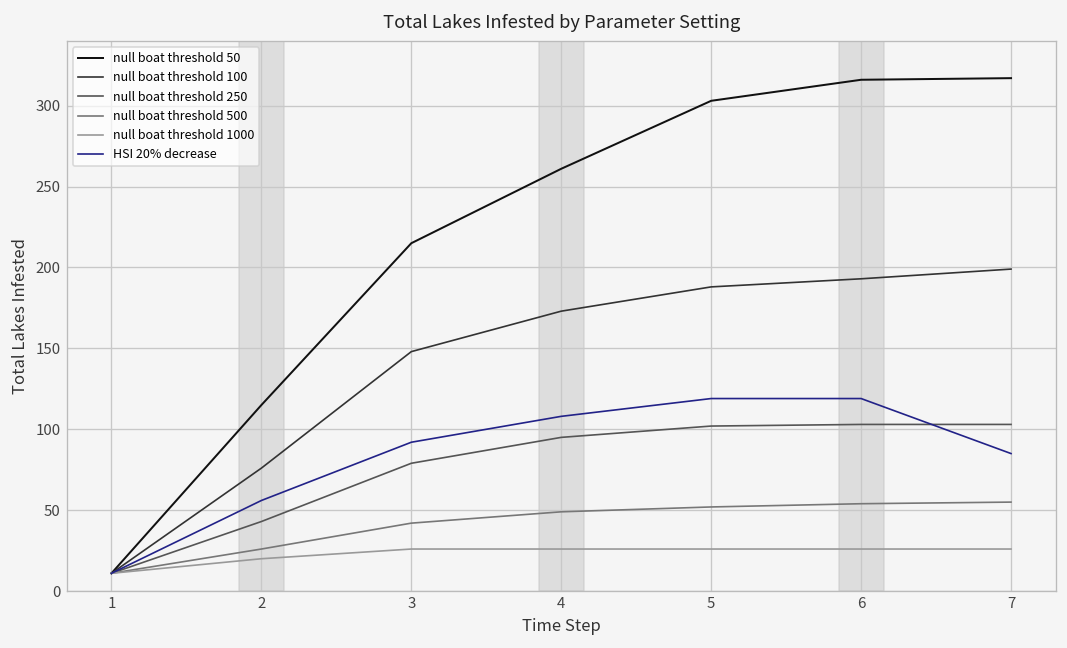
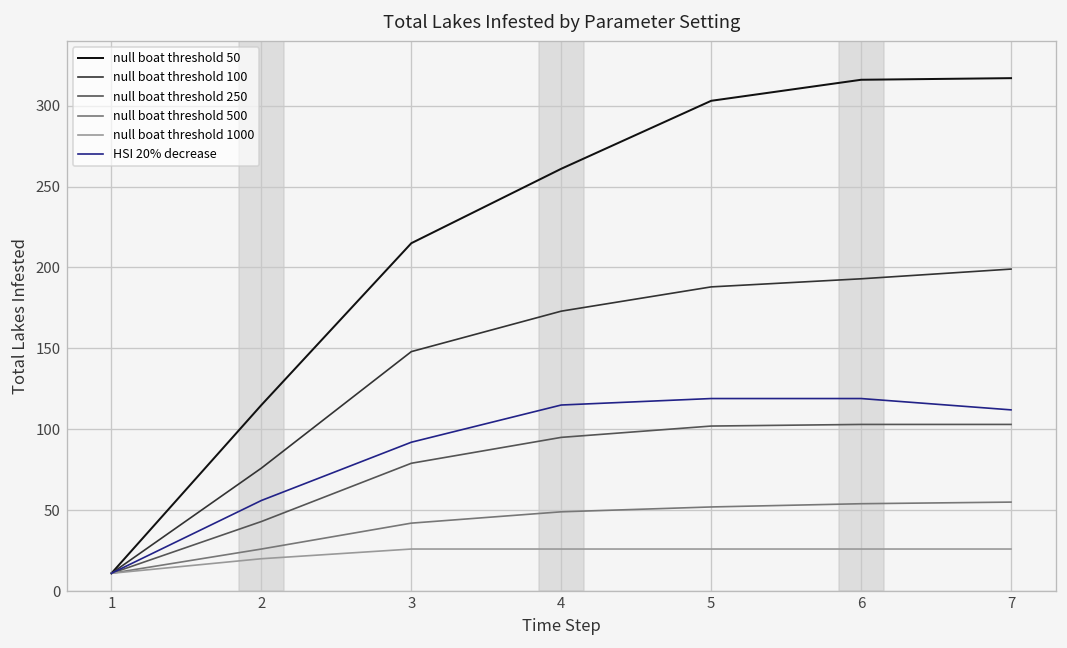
  {
    "HSI 20% decrease": {
      "2": 56,
      "3": 92,
-     "4": 108,
+     "4": 115,
      "5": 119,
      "6": 119,
-     "7": 85
+     "7": 112
    }
  }
